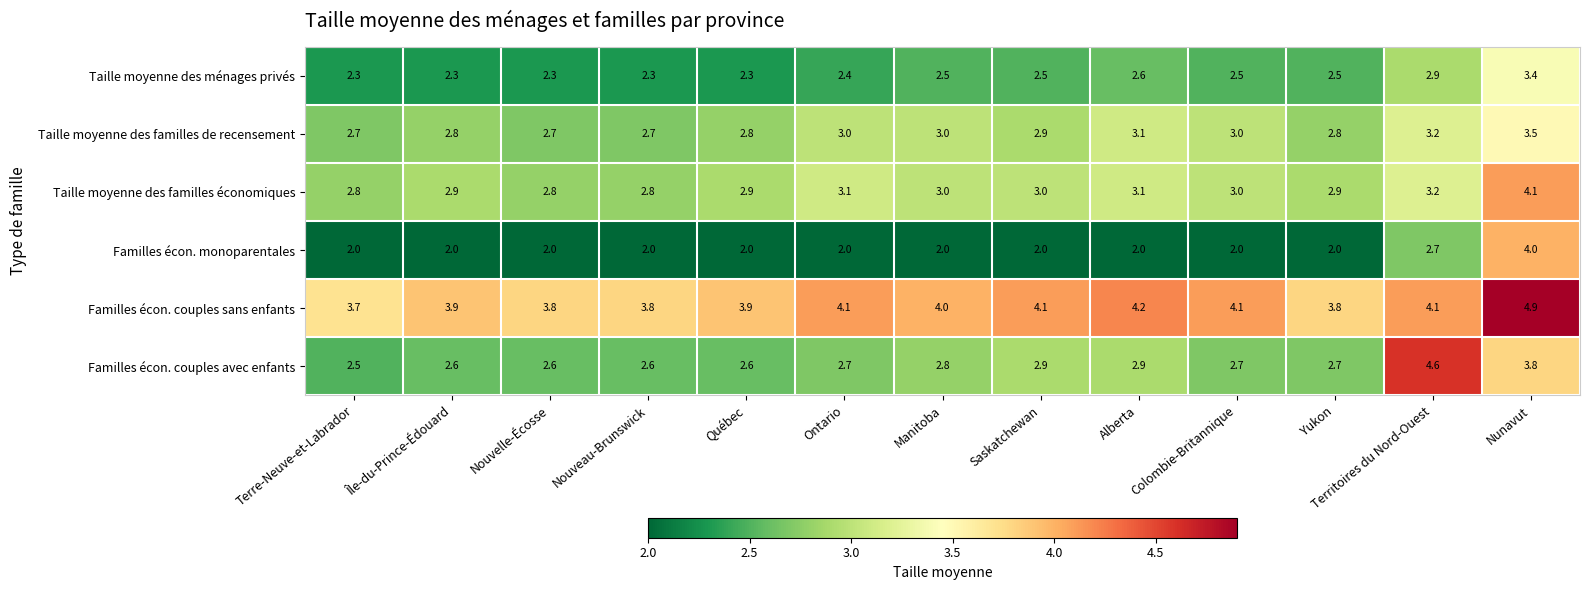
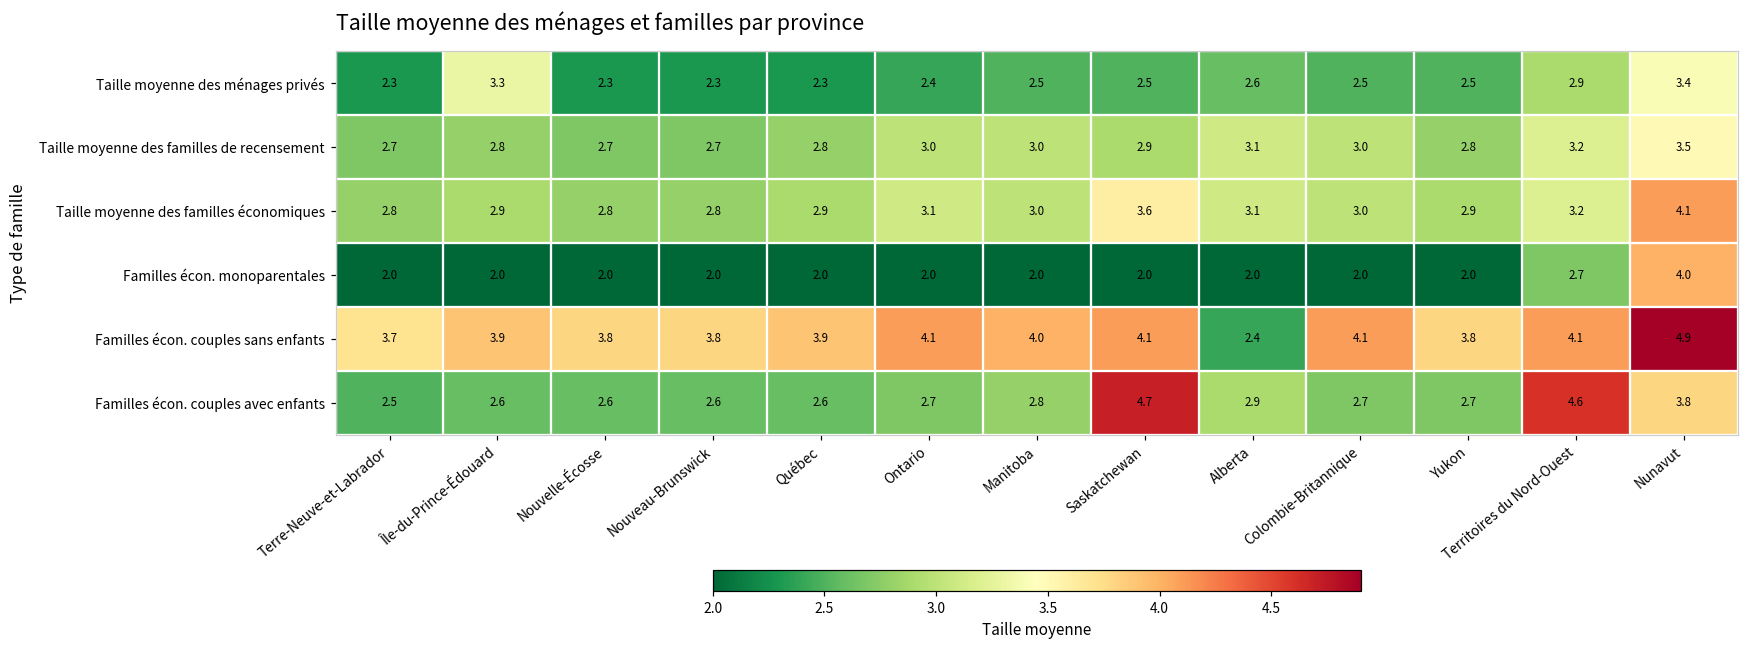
  {
    "Taille moyenne des ménages privés": {
      "Terre-Neuve-et-Labrador": 2.3,
-     "Île-du-Prince-Édouard": 2.3,
+     "Île-du-Prince-Édouard": 3.3,
      "Nouvelle-Écosse": 2.3,
      "Nouveau-Brunswick": 2.3,
      "Québec": 2.3,
      "Ontario": 2.4,
      "Manitoba": 2.5,
      "Saskatchewan": 2.5,
      "Alberta": 2.6,
      "Colombie-Britannique": 2.5,
      "Yukon": 2.5,
      "Territoires du Nord-Ouest": 2.9,
      "Nunavut": 3.4
    },
    "Taille moyenne des familles de recensement": {
      "Terre-Neuve-et-Labrador": 2.7,
      "Île-du-Prince-Édouard": 2.8,
      "Nouvelle-Écosse": 2.7,
      "Nouveau-Brunswick": 2.7,
      "Québec": 2.8,
      "Ontario": 3.0,
      "Manitoba": 3.0,
      "Saskatchewan": 2.9,
      "Alberta": 3.1,
      "Colombie-Britannique": 3.0,
      "Yukon": 2.8,
      "Territoires du Nord-Ouest": 3.2,
      "Nunavut": 3.5
    },
    "Taille moyenne des familles économiques": {
      "Terre-Neuve-et-Labrador": 2.8,
      "Île-du-Prince-Édouard": 2.9,
      "Nouvelle-Écosse": 2.8,
      "Nouveau-Brunswick": 2.8,
      "Québec": 2.9,
      "Ontario": 3.1,
      "Manitoba": 3.0,
-     "Saskatchewan": 3.0,
+     "Saskatchewan": 3.6,
      "Alberta": 3.1,
      "Colombie-Britannique": 3.0,
      "Yukon": 2.9,
      "Territoires du Nord-Ouest": 3.2,
      "Nunavut": 4.1
    },
    "Familles écon. monoparentales": {
      "Terre-Neuve-et-Labrador": 2.0,
      "Île-du-Prince-Édouard": 2.0,
      "Nouvelle-Écosse": 2.0,
      "Nouveau-Brunswick": 2.0,
      "Québec": 2.0,
      "Ontario": 2.0,
      "Manitoba": 2.0,
      "Saskatchewan": 2.0,
      "Alberta": 2.0,
      "Colombie-Britannique": 2.0,
      "Yukon": 2.0,
      "Territoires du Nord-Ouest": 2.7,
      "Nunavut": 4.0
    },
    "Familles écon. couples sans enfants": {
      "Terre-Neuve-et-Labrador": 3.7,
      "Île-du-Prince-Édouard": 3.9,
      "Nouvelle-Écosse": 3.8,
      "Nouveau-Brunswick": 3.8,
      "Québec": 3.9,
      "Ontario": 4.1,
      "Manitoba": 4.0,
      "Saskatchewan": 4.1,
-     "Alberta": 4.2,
+     "Alberta": 2.4,
      "Colombie-Britannique": 4.1,
      "Yukon": 3.8,
      "Territoires du Nord-Ouest": 4.1,
      "Nunavut": 4.9
    },
    "Familles écon. couples avec enfants": {
      "Terre-Neuve-et-Labrador": 2.5,
      "Île-du-Prince-Édouard": 2.6,
      "Nouvelle-Écosse": 2.6,
      "Nouveau-Brunswick": 2.6,
      "Québec": 2.6,
      "Ontario": 2.7,
      "Manitoba": 2.8,
-     "Saskatchewan": 2.9,
+     "Saskatchewan": 4.7,
      "Alberta": 2.9,
      "Colombie-Britannique": 2.7,
      "Yukon": 2.7,
      "Territoires du Nord-Ouest": 4.6,
      "Nunavut": 3.8
    }
  }
